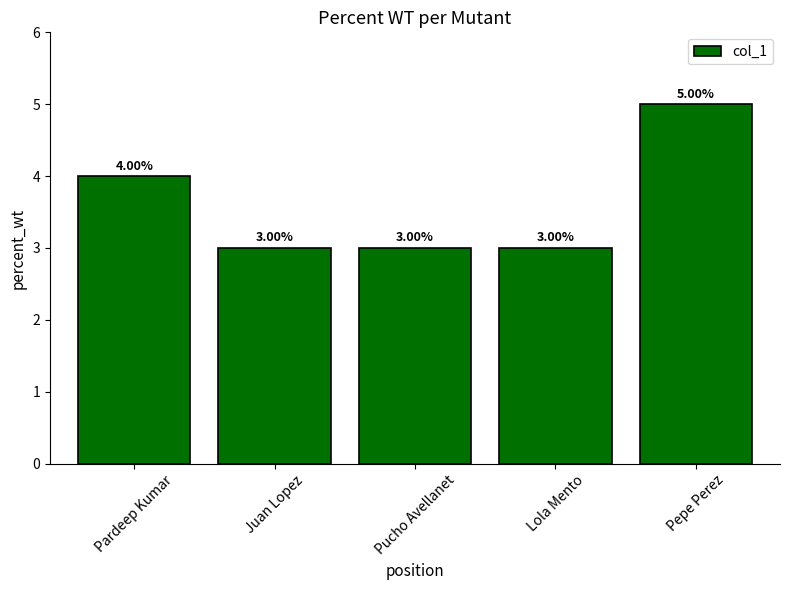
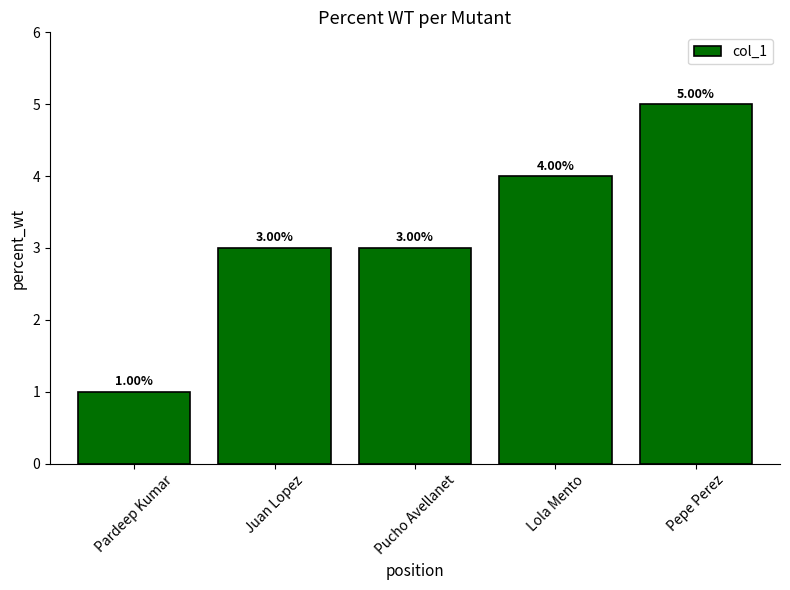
  {
-   "Pardeep Kumar": "4.00%",
+   "Pardeep Kumar": "1.00%",
    "Juan Lopez": "3.00%",
    "Pucho Avellanet": "3.00%",
-   "Lola Mento": "3.00%",
+   "Lola Mento": "4.00%",
    "Pepe Perez": "5.00%"
  }
